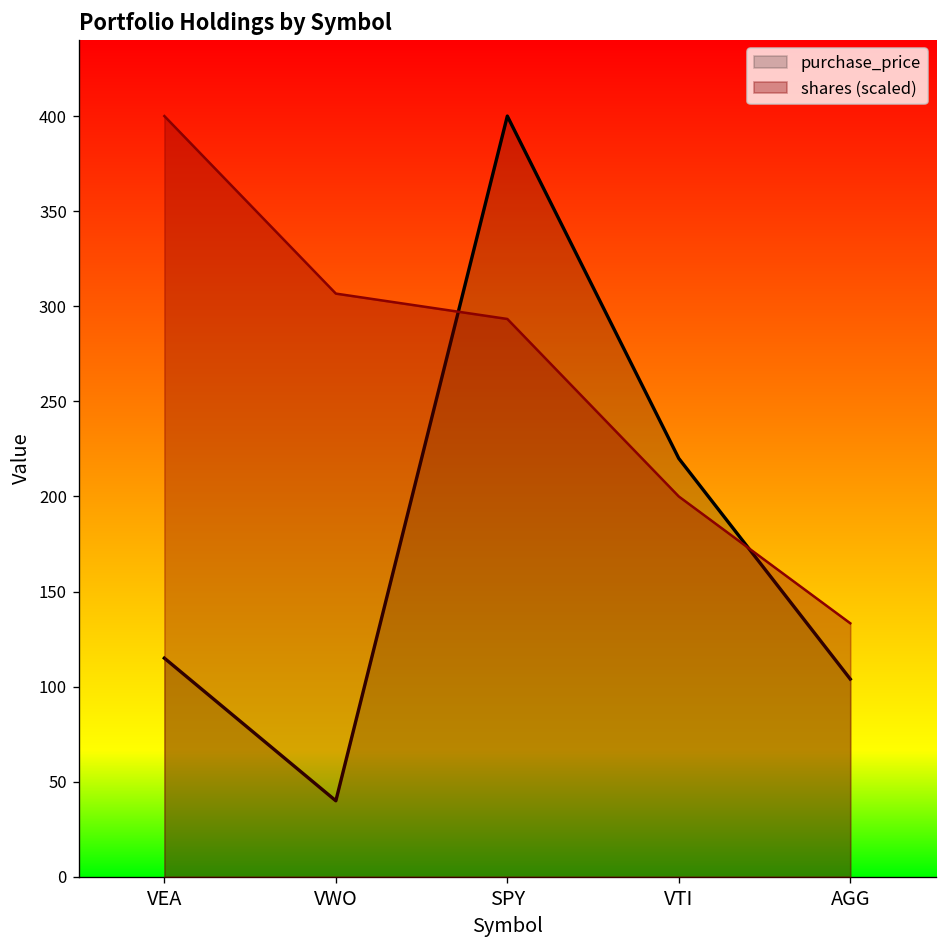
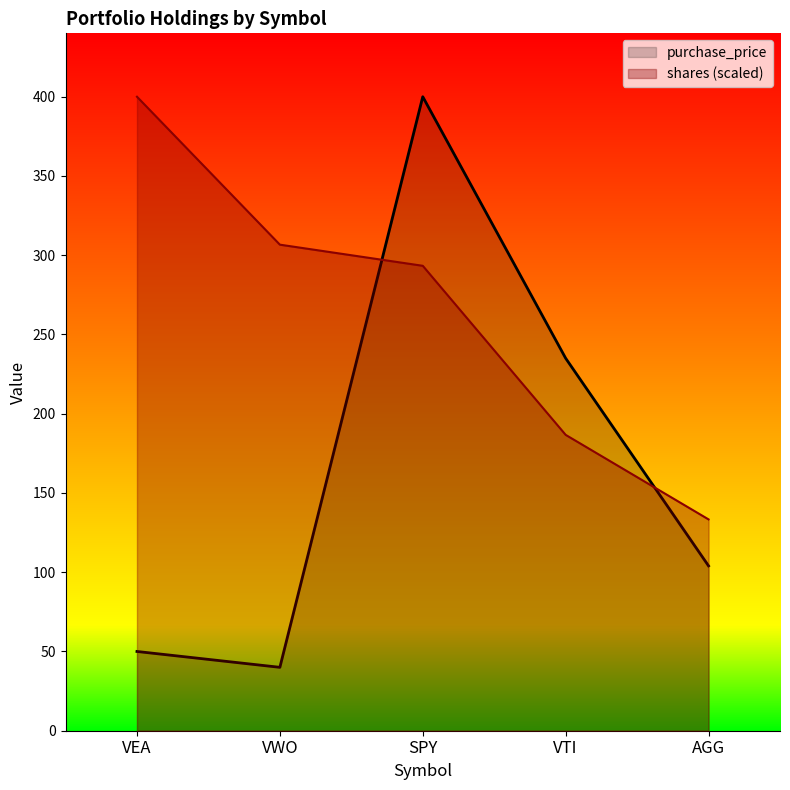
  {
    "purchase_price": {
-     "VEA": 115,
+     "VEA": 50,
      "VWO": 40,
      "SPY": 400,
-     "VTI": 220,
+     "VTI": 235,
      "AGG": 104
    },
    "shares (scaled)": {
      "VEA": 400,
      "VWO": 307,
      "SPY": 293,
-     "VTI": 200,
+     "VTI": 187,
      "AGG": 133
    }
  }
